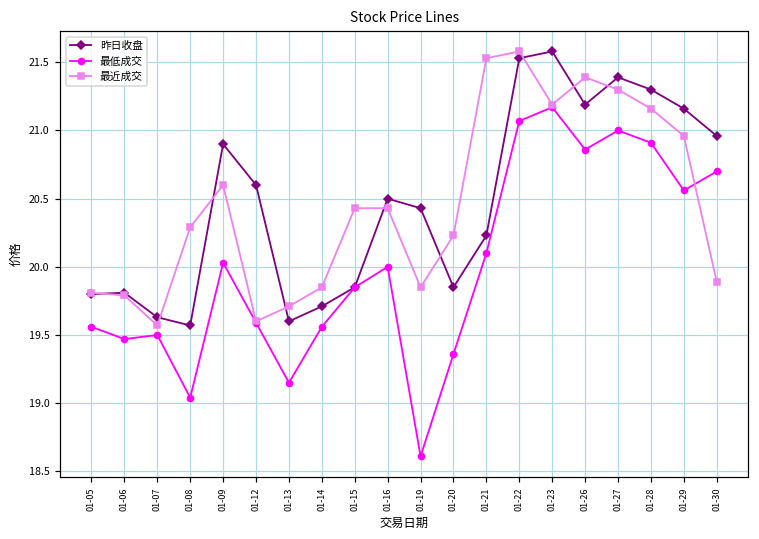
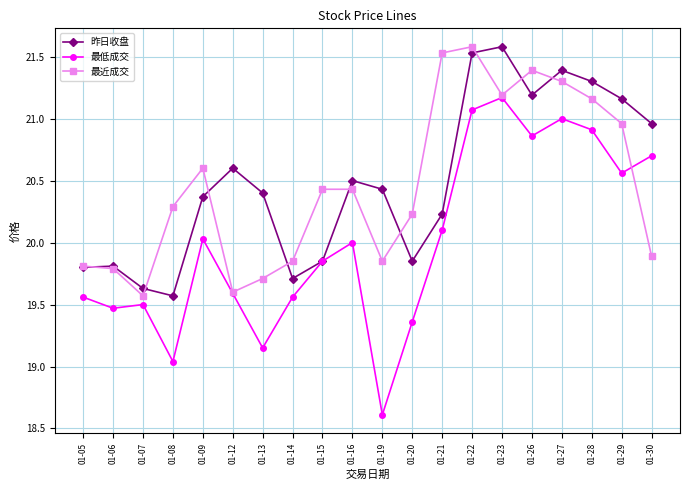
  {
    "昨日收盘": {
      "01-07": 19.63,
      "01-08": 19.57,
-     "01-09": 20.90,
+     "01-09": 20.37,
      "01-12": 20.60,
-     "01-13": 19.6,
+     "01-13": 20.4,
      "01-14": 19.71,
      "01-16": 20.50,
      "01-19": 20.43,
      "01-20": 19.85,
      "01-21": 20.23,
      "01-22": 21.53,
      "01-23": 21.58,
      "01-26": 21.19,
      "01-27": 21.39,
      "01-28": 21.30,
      "01-29": 21.16,
      "01-30": 20.96
    },
    "最低成交": {
      "01-05": 19.56,
      "01-06": 19.47,
      "01-07": 19.50,
      "01-08": 19.04,
      "01-09": 20.03,
      "01-13": 19.15,
      "01-14": 19.56,
      "01-16": 20.00,
      "01-19": 18.61,
      "01-20": 19.36,
      "01-21": 20.10,
      "01-22": 21.07,
      "01-26": 20.86,
      "01-27": 21.00,
      "01-28": 20.91,
      "01-29": 20.56,
      "01-30": 20.70
    },
    "最近成交": {
      "01-07": 19.57,
      "01-08": 20.29,
      "01-09": 20.60,
      "01-13": 19.71,
      "01-14": 19.85,
      "01-15": 20.43,
      "01-16": 20.43,
      "01-19": 19.85,
      "01-20": 20.23,
      "01-21": 21.53,
      "01-22": 21.58,
      "01-26": 21.39,
      "01-27": 21.30,
      "01-28": 21.16,
      "01-29": 20.96,
      "01-30": 19.89
    }
  }
